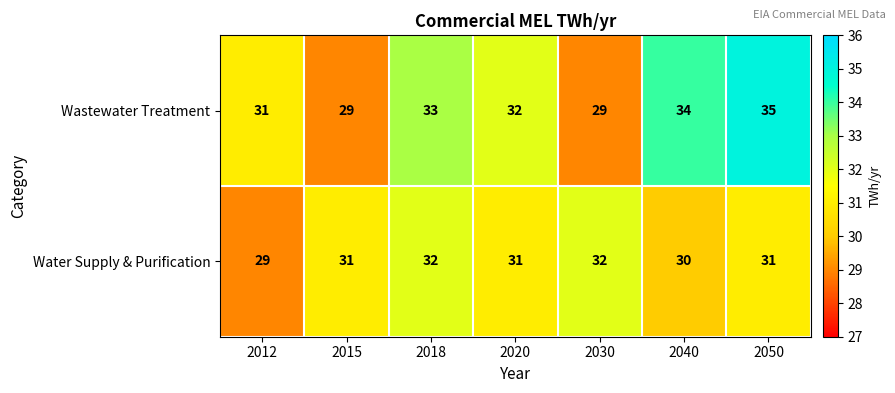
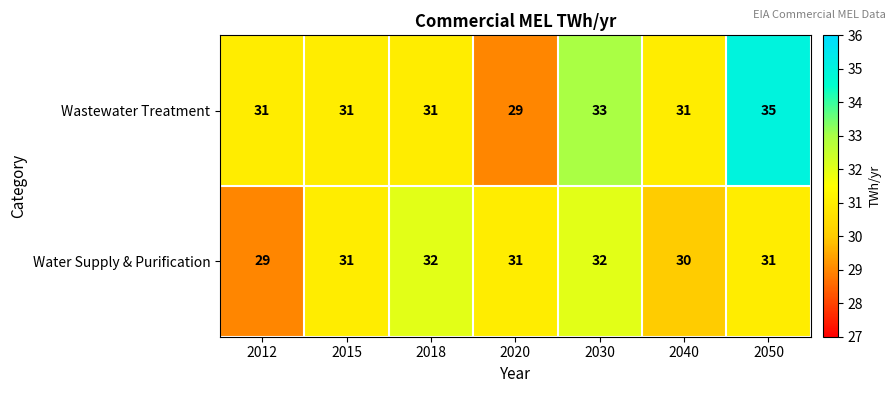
  {
    "Wastewater Treatment": {
      "2012": 31,
-     "2015": 29,
-     "2018": 33,
-     "2020": 32,
-     "2030": 29,
-     "2040": 34,
+     "2015": 31,
+     "2018": 31,
+     "2020": 29,
+     "2030": 33,
+     "2040": 31,
      "2050": 35
    },
    "Water Supply & Purification": {
      "2012": 29,
      "2015": 31,
      "2018": 32,
      "2020": 31,
      "2030": 32,
      "2040": 30,
      "2050": 31
    }
  }
